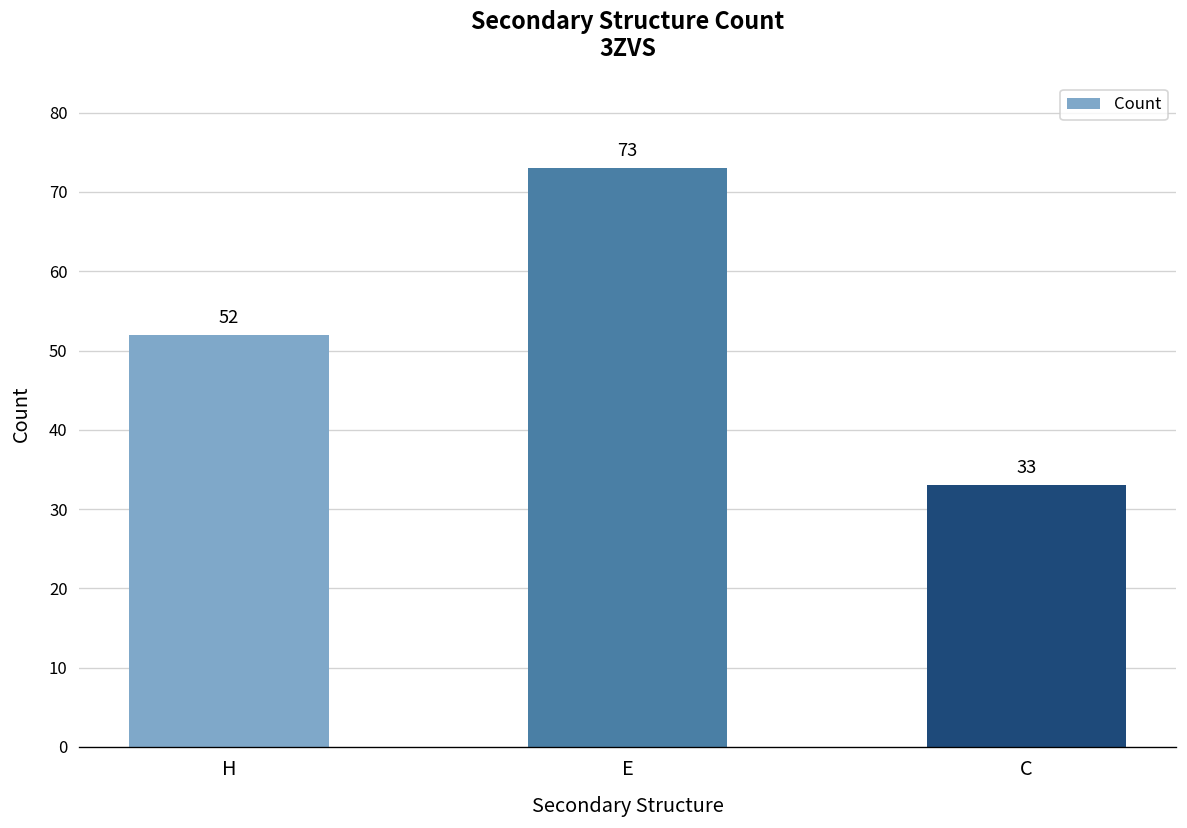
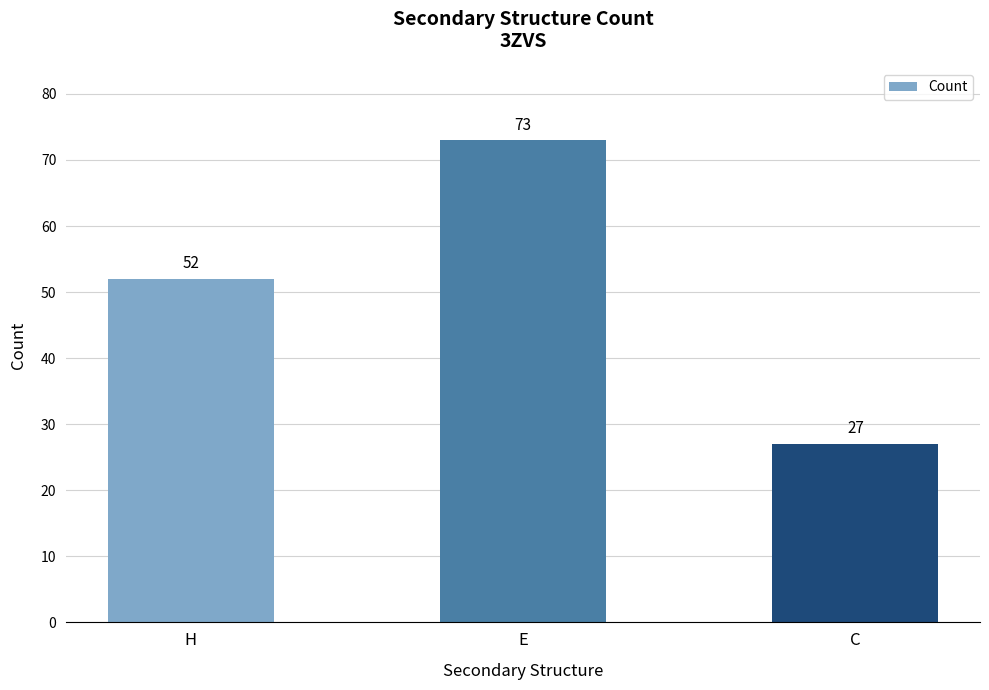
  {
    "H": 52,
    "E": 73,
-   "C": 33
+   "C": 27
  }
